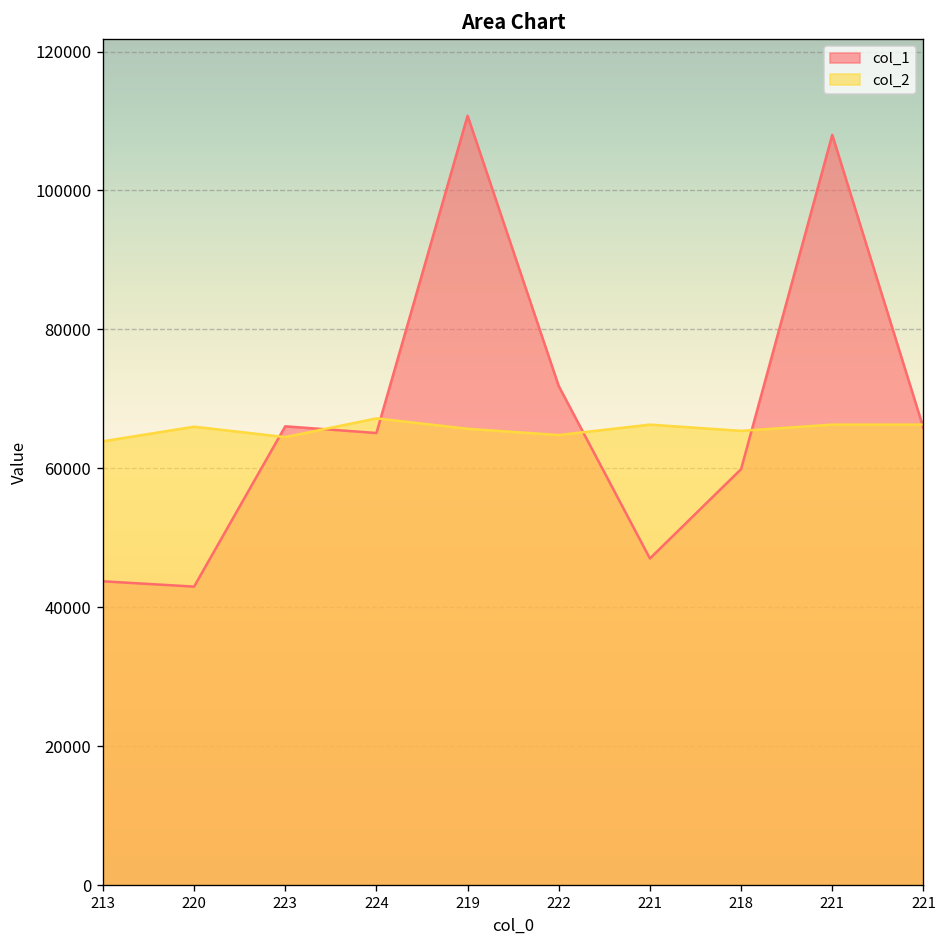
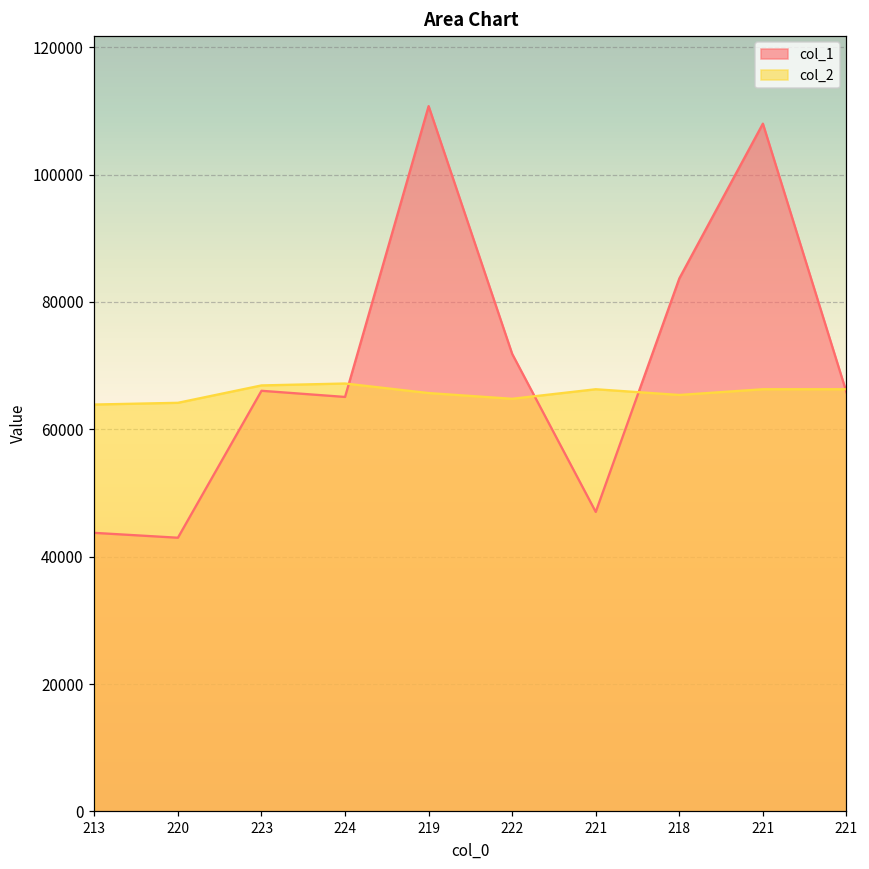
  {
    "col_1": {
      "213": 44000,
      "220": 43000,
      "223": 66000,
      "224": 65000,
      "219": 111000,
      "222": 72000,
-     "218": 60000
+     "218": 84000
    },
    "col_2": {
      "213": 64000,
-     "220": 66000,
-     "223": 65000,
+     "220": 64000,
+     "223": 67000,
      "224": 67000,
      "219": 66000,
      "222": 65000,
      "218": 65000
    }
  }
